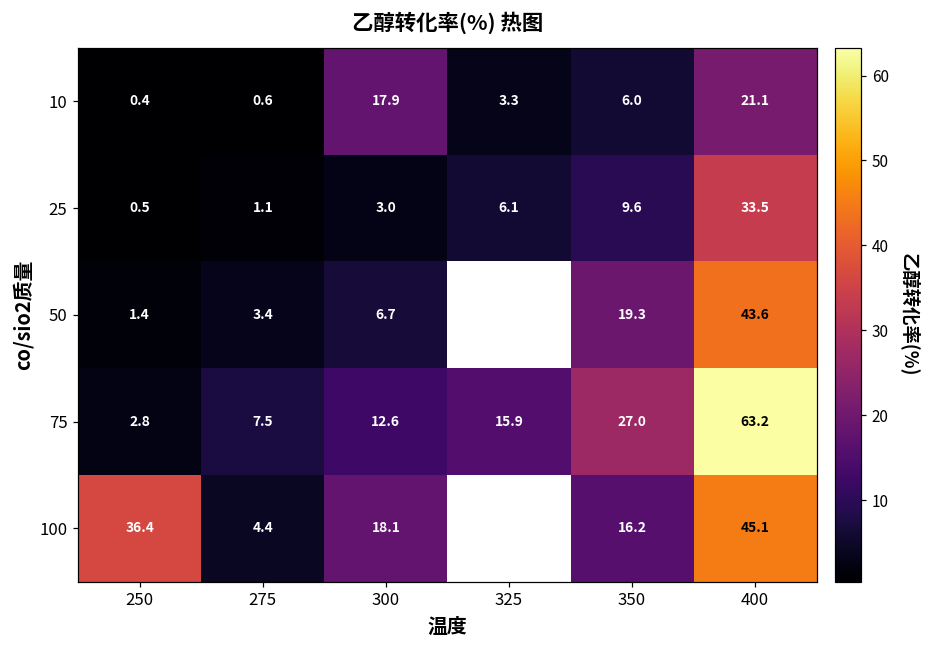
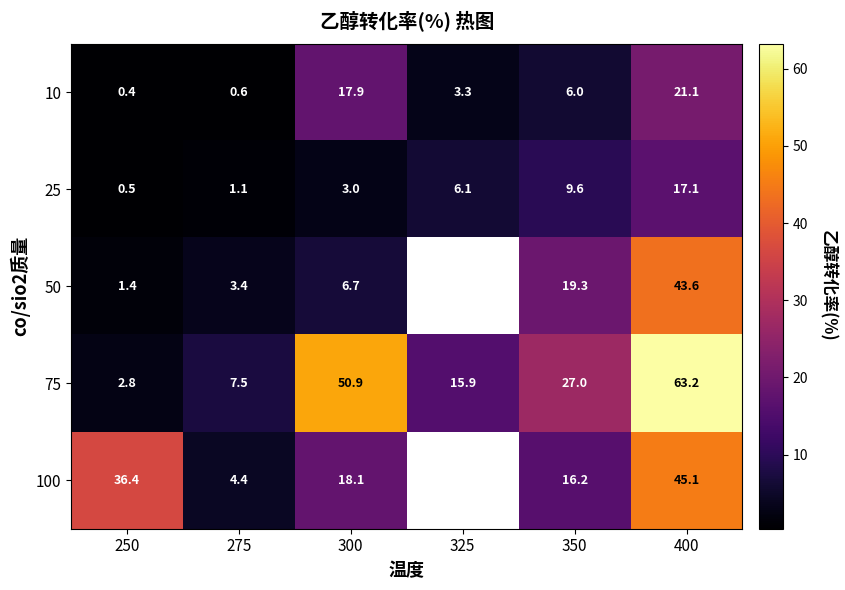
  {
    "10": {
      "250": 0.4,
      "275": 0.6,
      "300": 17.9,
      "325": 3.3,
      "350": 6.0,
      "400": 21.1
    },
    "25": {
      "250": 0.5,
      "275": 1.1,
      "300": 3.0,
      "325": 6.1,
      "350": 9.6,
-     "400": 33.5
+     "400": 17.1
    },
    "50": {
      "250": 1.4,
      "275": 3.4,
      "300": 6.7,
      "350": 19.3,
      "400": 43.6
    },
    "75": {
      "250": 2.8,
      "275": 7.5,
-     "300": 12.6,
+     "300": 50.9,
      "325": 15.9,
      "350": 27.0,
      "400": 63.2
    },
    "100": {
      "250": 36.4,
      "275": 4.4,
      "300": 18.1,
      "350": 16.2,
      "400": 45.1
    }
  }
